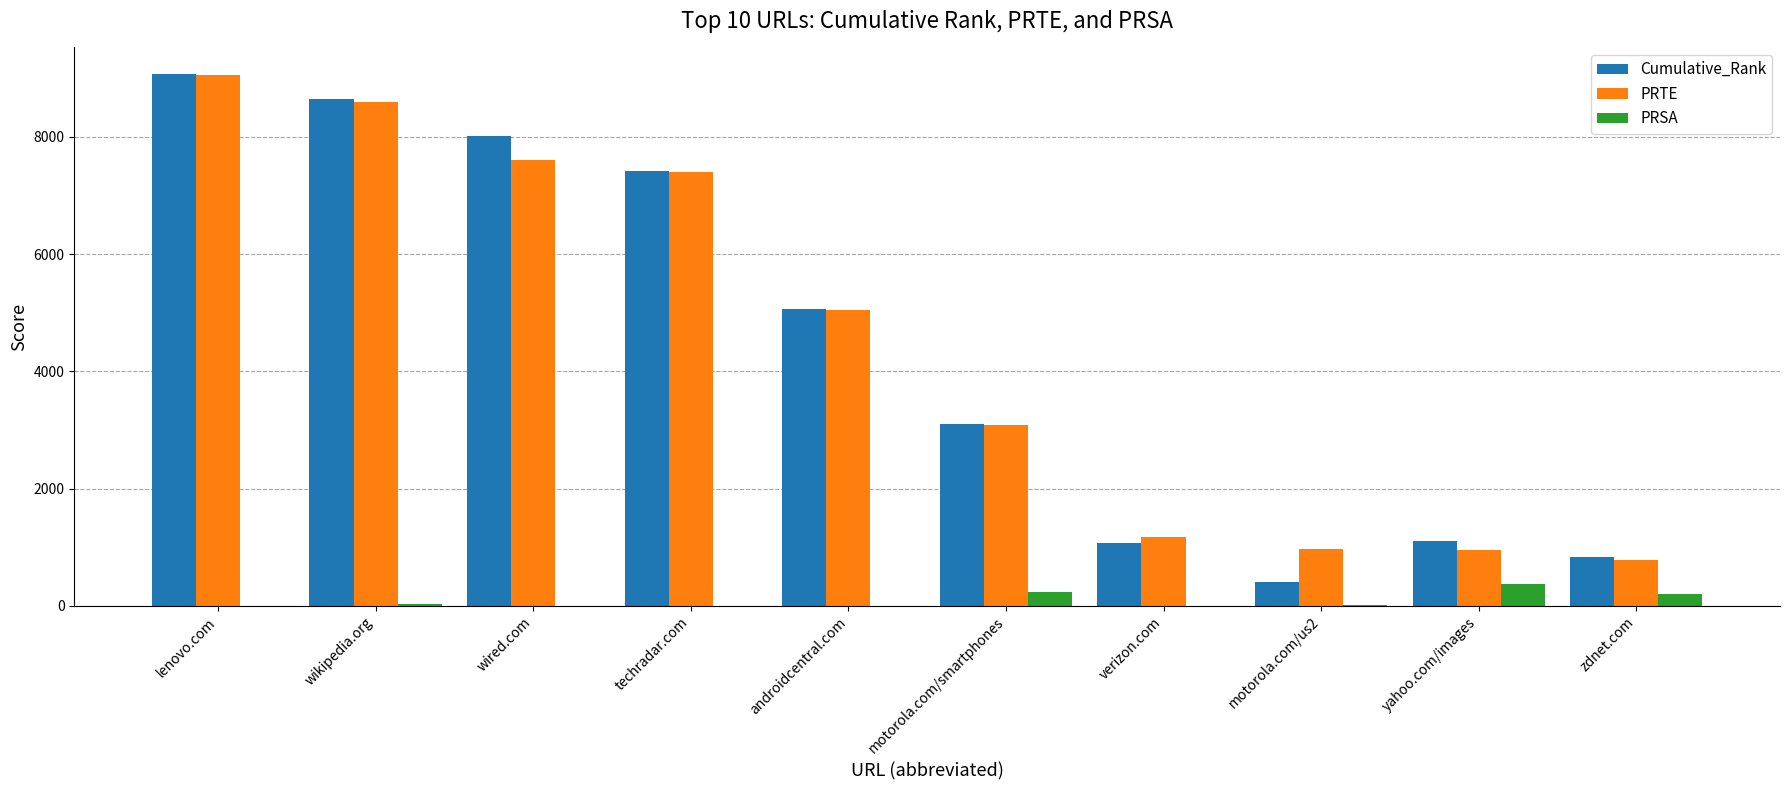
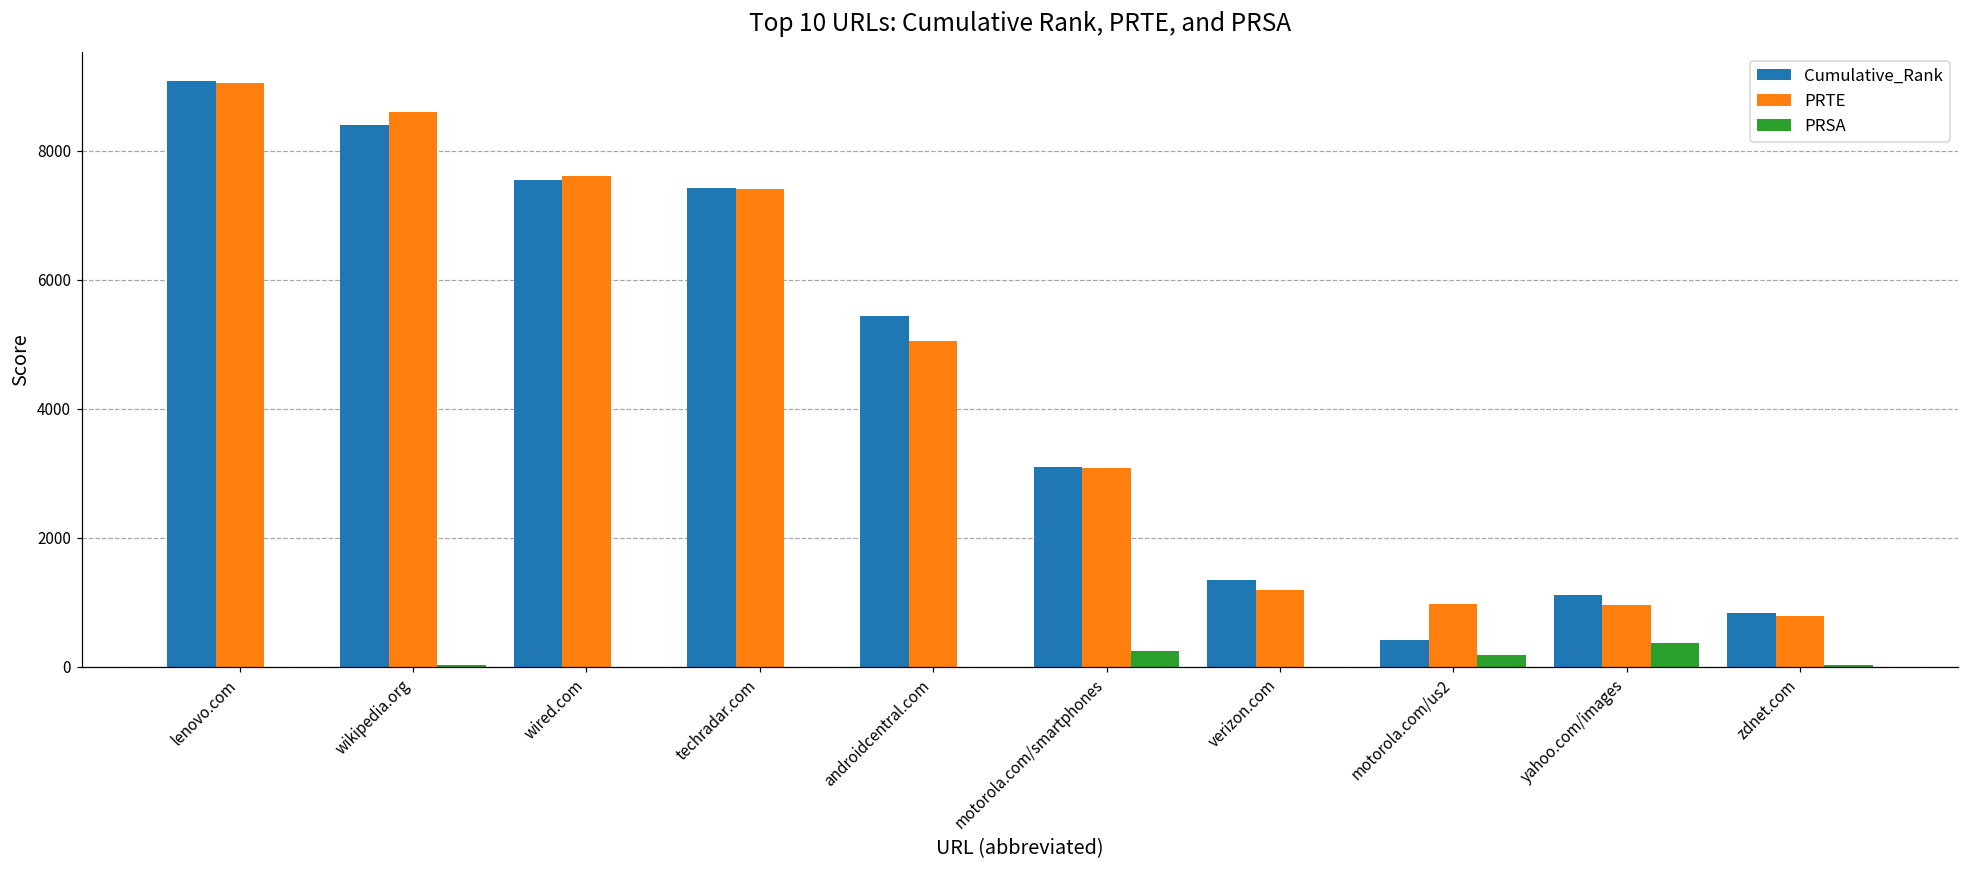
  {
    "Cumulative_Rank": {
      "lenovo.com": 9100,
-     "wikipedia.org": 8600,
-     "wired.com": 8000,
+     "wikipedia.org": 8400,
+     "wired.com": 7500,
      "techradar.com": 7400,
-     "androidcentral.com": 5100,
+     "androidcentral.com": 5400,
      "motorola.com/smartphones": 3100,
-     "verizon.com": 1100,
+     "verizon.com": 1300,
      "motorola.com/us2": 400,
      "yahoo.com/images": 1100,
      "zdnet.com": 800
    },
    "PRTE": {
      "lenovo.com": 9000,
      "wikipedia.org": 8600,
      "wired.com": 7600,
      "techradar.com": 7400,
      "androidcentral.com": 5000,
      "motorola.com/smartphones": 3100,
      "verizon.com": 1200,
      "motorola.com/us2": 1000,
      "yahoo.com/images": 1000,
      "zdnet.com": 800
    },
    "PRSA": {
      "motorola.com/smartphones": 200,
-     "motorola.com/us2": 0,
+     "motorola.com/us2": 200,
      "yahoo.com/images": 400,
-     "zdnet.com": 200
+     "zdnet.com": 0
    }
  }
